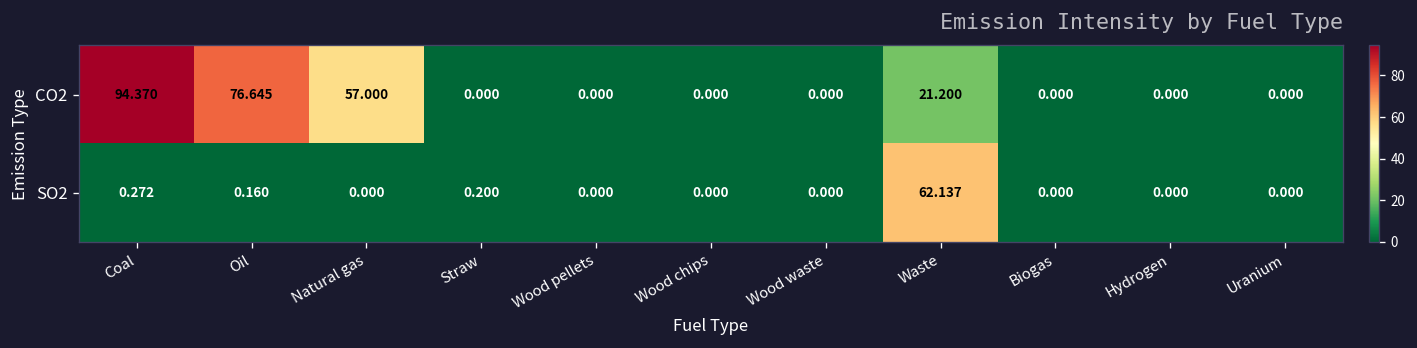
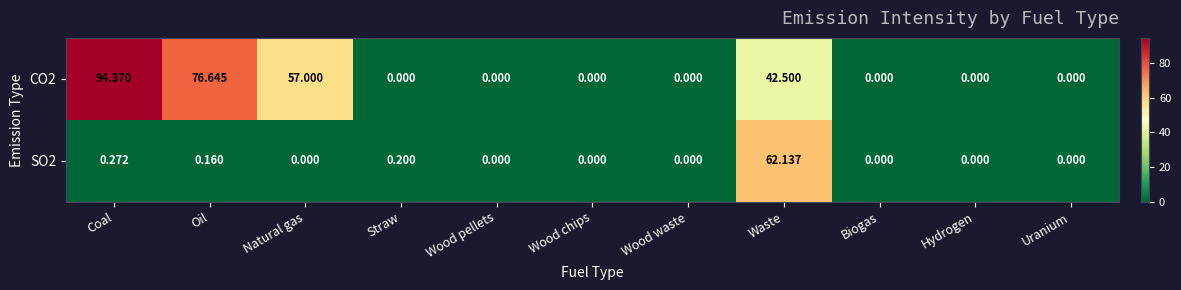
  {
    "CO2": {
      "Coal": 94.370,
      "Oil": 76.645,
      "Natural gas": 57.000,
      "Straw": 0.000,
      "Wood pellets": 0.000,
      "Wood chips": 0.000,
      "Wood waste": 0.000,
-     "Waste": 21.200,
+     "Waste": 42.500,
      "Biogas": 0.000,
      "Hydrogen": 0.000,
      "Uranium": 0.000
    },
    "SO2": {
      "Coal": 0.272,
      "Oil": 0.160,
      "Natural gas": 0.000,
      "Straw": 0.200,
      "Wood pellets": 0.000,
      "Wood chips": 0.000,
      "Wood waste": 0.000,
      "Waste": 62.137,
      "Biogas": 0.000,
      "Hydrogen": 0.000,
      "Uranium": 0.000
    }
  }
